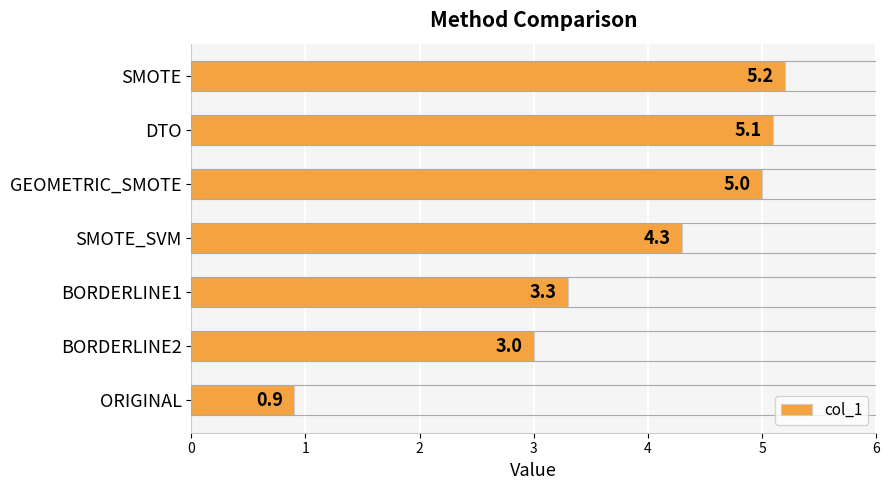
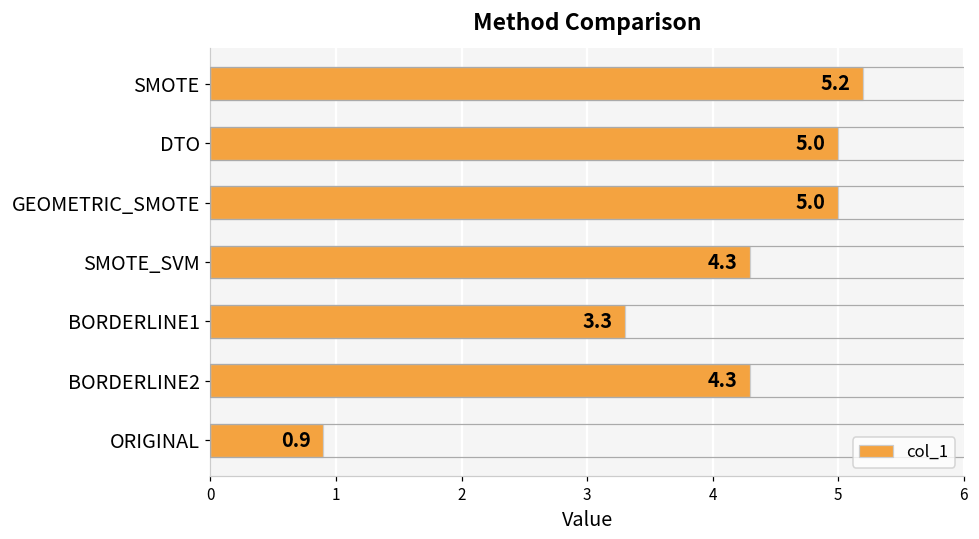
  {
    "SMOTE": 5.2,
-   "DTO": 5.1,
+   "DTO": 5.0,
    "GEOMETRIC_SMOTE": 5.0,
    "SMOTE_SVM": 4.3,
    "BORDERLINE1": 3.3,
-   "BORDERLINE2": 3.0,
+   "BORDERLINE2": 4.3,
    "ORIGINAL": 0.9
  }
